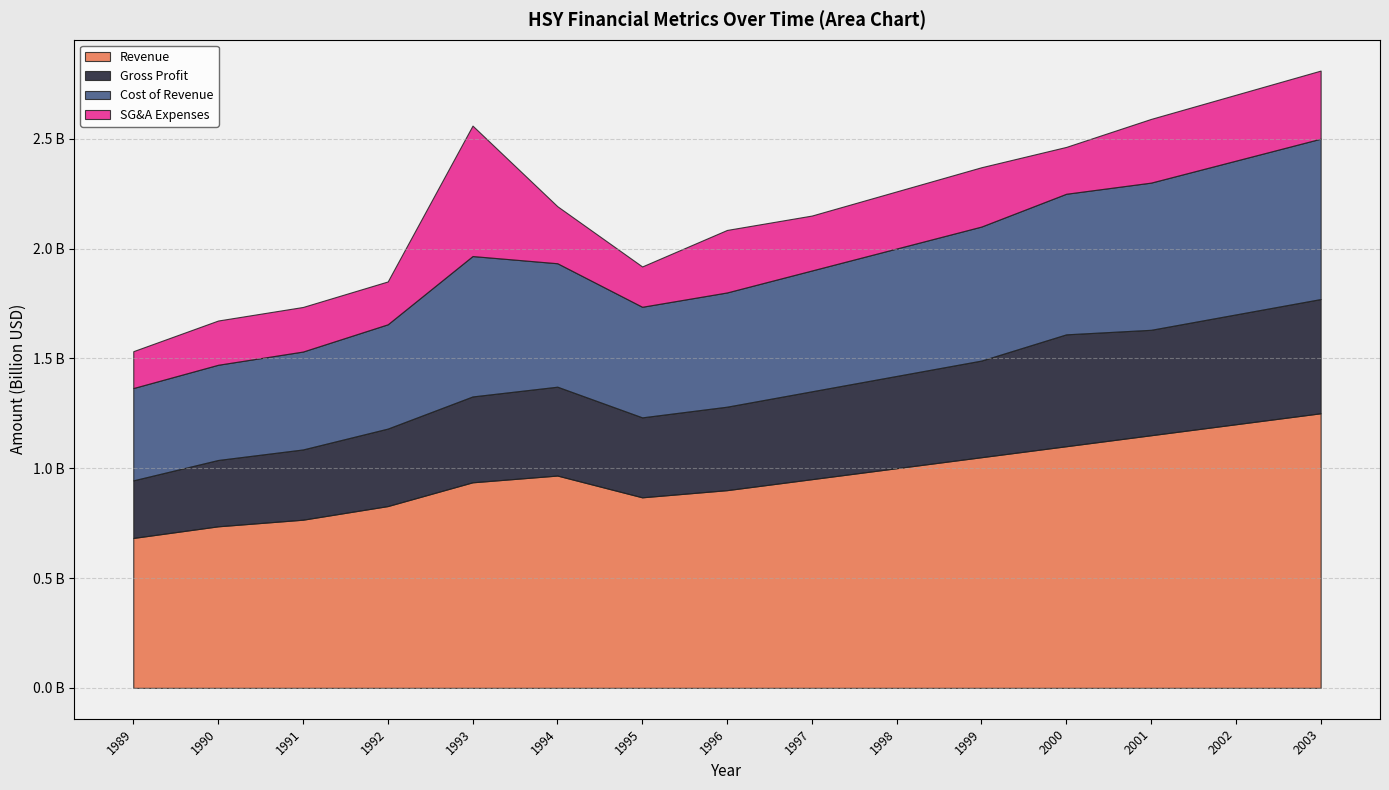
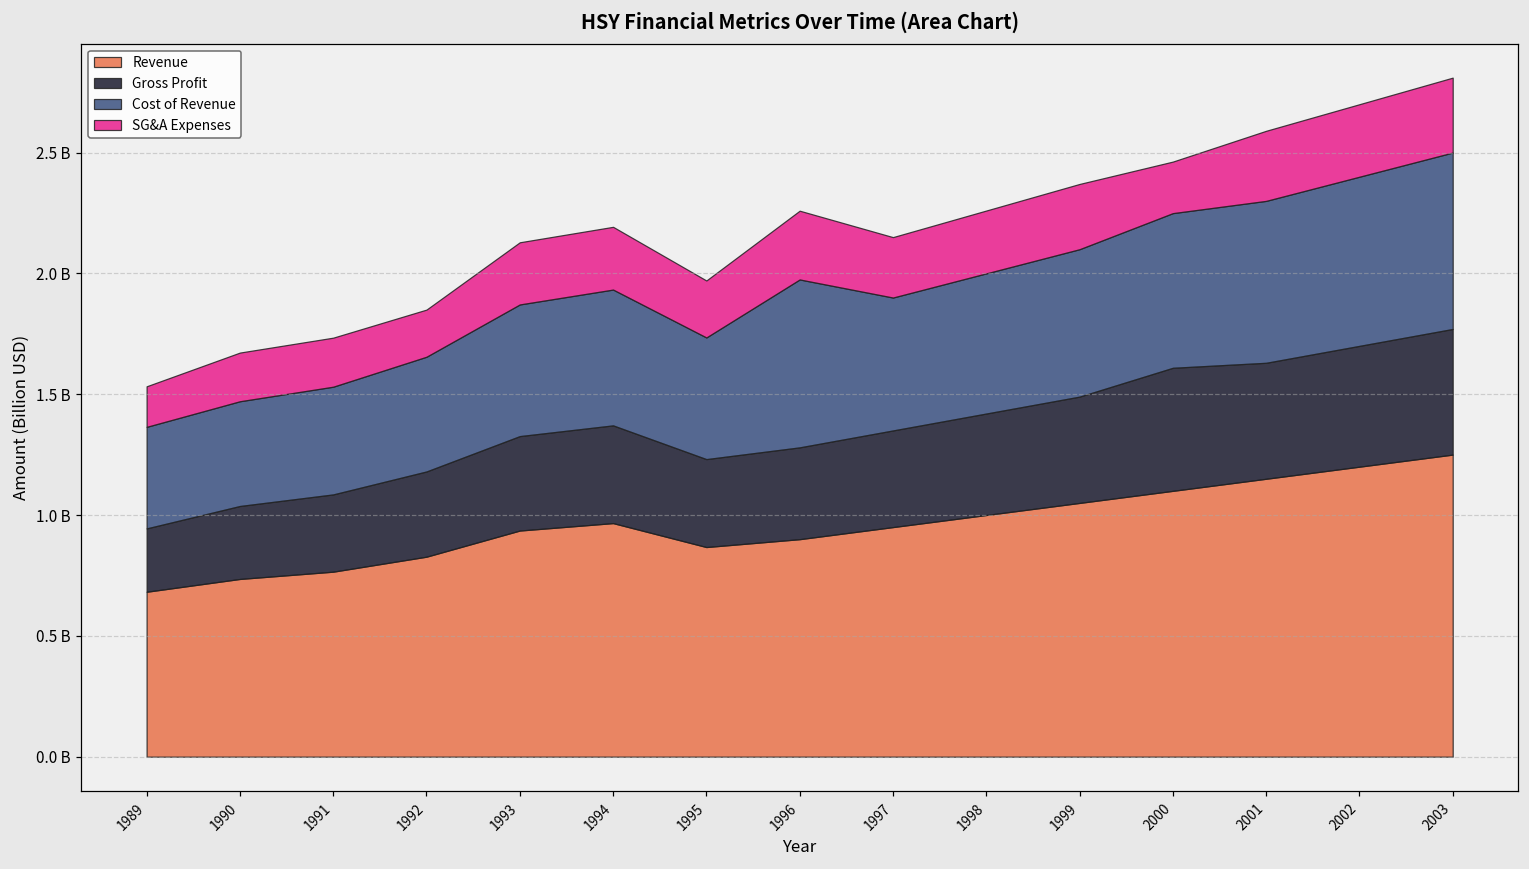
  {
    "Revenue": {
      "1989": 680000000,
      "1990": 740000000,
      "1991": 770000000,
      "1992": 830000000,
      "1993": 940000000,
      "1994": 970000000,
      "1995": 870000000,
      "1996": 900000000,
      "1997": 950000000,
      "1998": 1000000000,
      "1999": 1050000000,
      "2000": 1100000000,
      "2001": 1150000000,
      "2002": 1200000000,
      "2003": 1250000000
    },
    "Gross Profit": {
      "1989": 260000000,
      "1990": 300000000,
      "1991": 320000000,
      "1992": 350000000,
      "1993": 390000000,
      "1994": 400000000,
      "1995": 360000000,
      "1996": 380000000,
      "1997": 400000000,
      "1998": 420000000,
      "1999": 440000000,
      "2000": 510000000,
      "2001": 480000000,
      "2002": 500000000,
      "2003": 520000000
    },
    "Cost of Revenue": {
      "1989": 420000000,
      "1990": 430000000,
      "1991": 450000000,
      "1992": 470000000,
-     "1993": 640000000,
+     "1993": 540000000,
      "1994": 560000000,
      "1995": 500000000,
-     "1996": 520000000,
+     "1996": 690000000,
      "1997": 550000000,
      "1998": 580000000,
      "1999": 610000000,
      "2000": 640000000,
      "2001": 670000000,
      "2002": 700000000,
      "2003": 730000000
    },
    "SG&A Expenses": {
      "1989": 170000000,
      "1990": 200000000,
      "1991": 200000000,
      "1992": 200000000,
-     "1993": 590000000,
+     "1993": 260000000,
      "1994": 260000000,
-     "1995": 180000000,
+     "1995": 240000000,
      "1996": 280000000,
      "1997": 250000000,
      "1998": 260000000,
      "1999": 270000000,
      "2000": 210000000,
      "2001": 290000000,
      "2002": 300000000,
      "2003": 310000000
    }
  }
